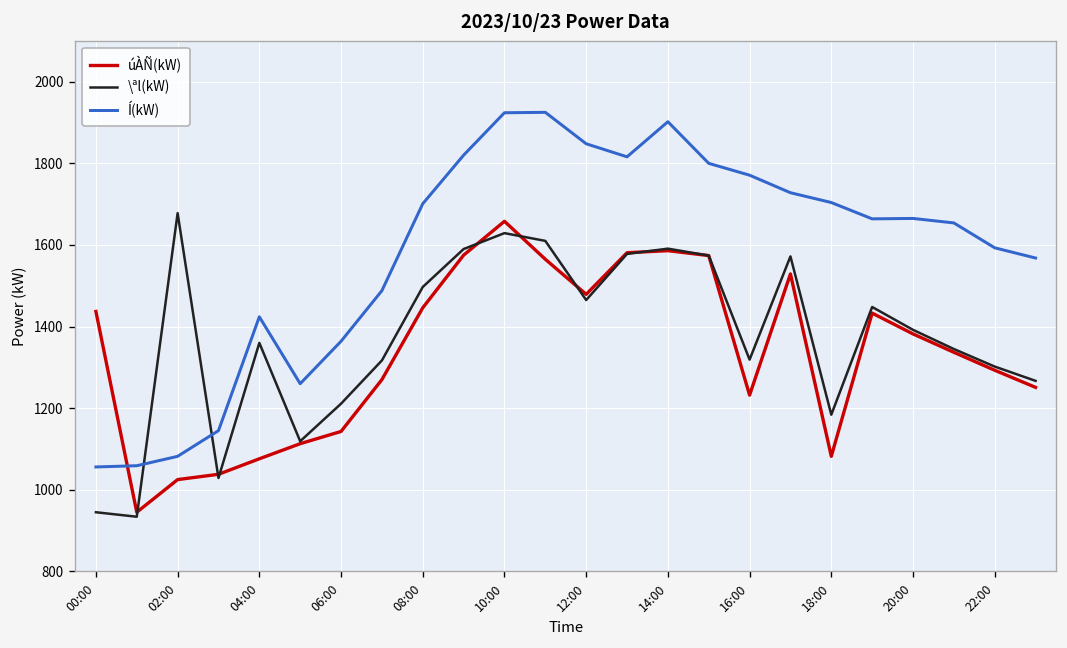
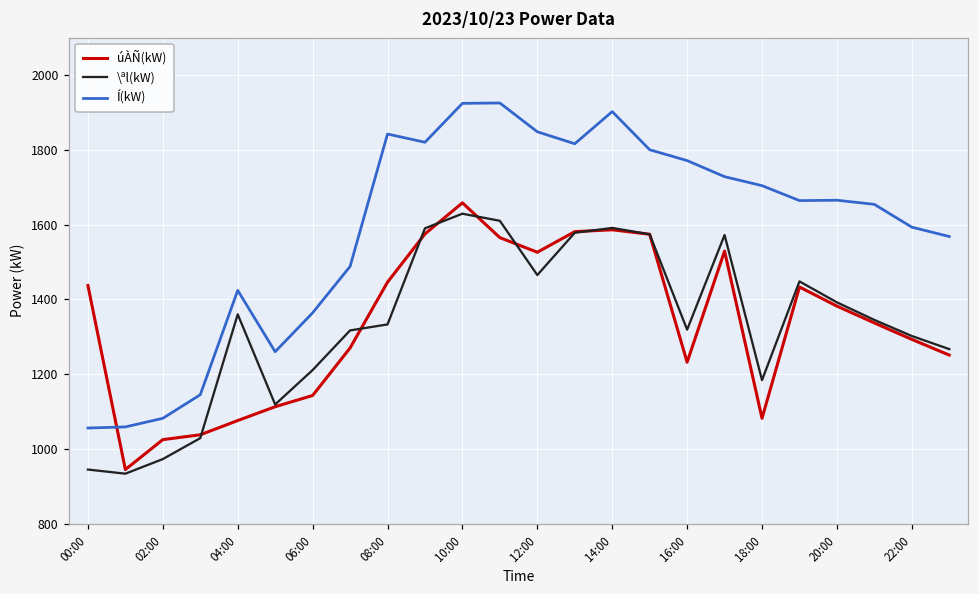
  {
    "úÀÑ(kW)": {
      "00:00": 1440,
      "02:00": 1030,
      "04:00": 1080,
      "06:00": 1140,
      "08:00": 1450,
      "10:00": 1660,
-     "12:00": 1480,
+     "12:00": 1530,
      "16:00": 1230,
      "18:00": 1080,
      "20:00": 1380,
      "22:00": 1290
    },
    "\\ªl(kW)": {
      "00:00": 950,
-     "02:00": 1680,
+     "02:00": 970,
      "04:00": 1360,
      "06:00": 1210,
-     "08:00": 1500,
+     "08:00": 1330,
      "10:00": 1630,
      "12:00": 1470,
      "16:00": 1320,
      "18:00": 1180,
      "20:00": 1390,
      "22:00": 1300
    },
    "Í(kW)": {
      "00:00": 1060,
      "02:00": 1080,
      "04:00": 1420,
      "06:00": 1360,
-     "08:00": 1700,
+     "08:00": 1840,
      "10:00": 1920,
      "12:00": 1850,
      "14:00": 1900,
      "16:00": 1770,
      "18:00": 1700,
      "20:00": 1670,
      "22:00": 1590
    }
  }
